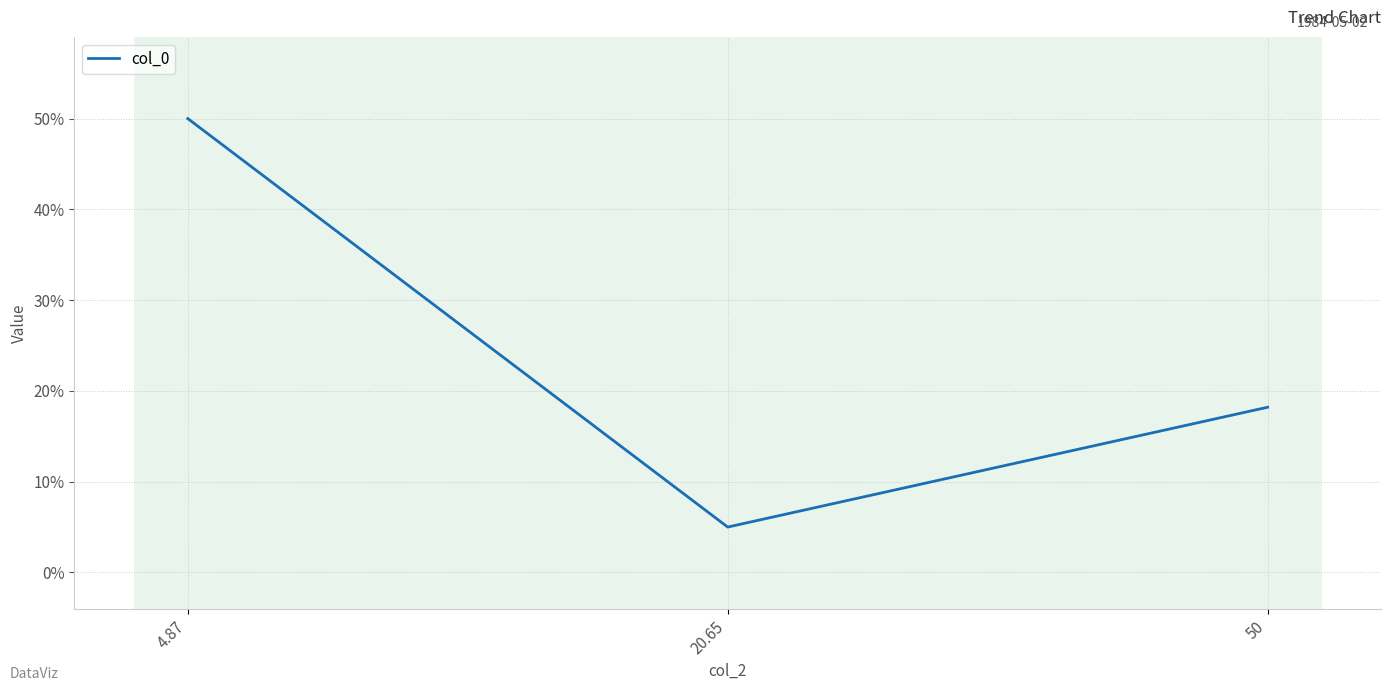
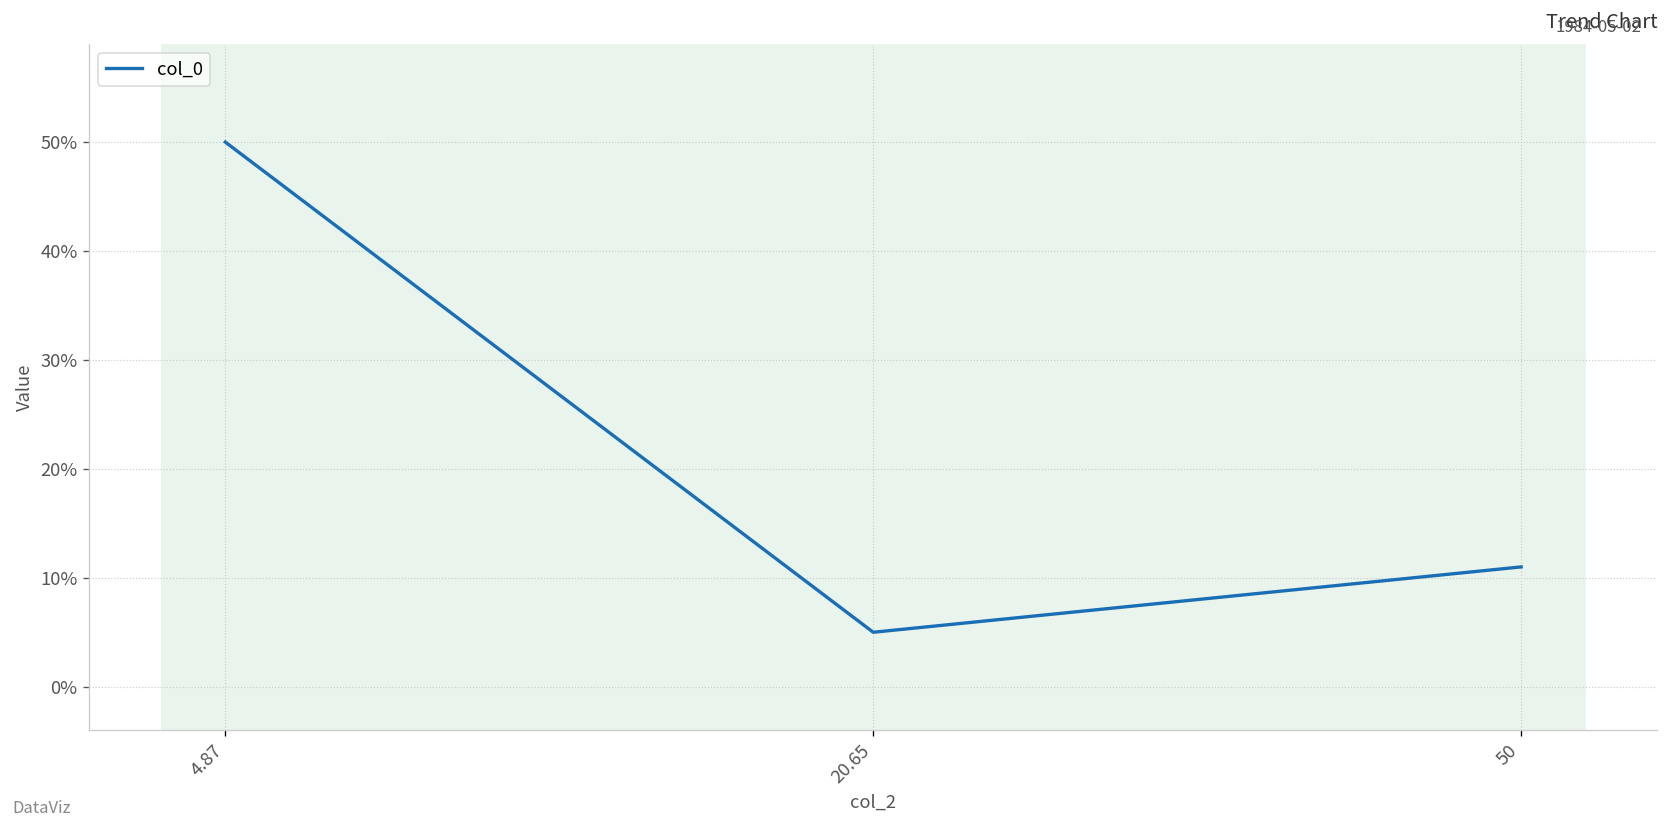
  {
    "4.87": "50%",
    "20.65": "5%",
-   "50": "18%"
+   "50": "11%"
  }
